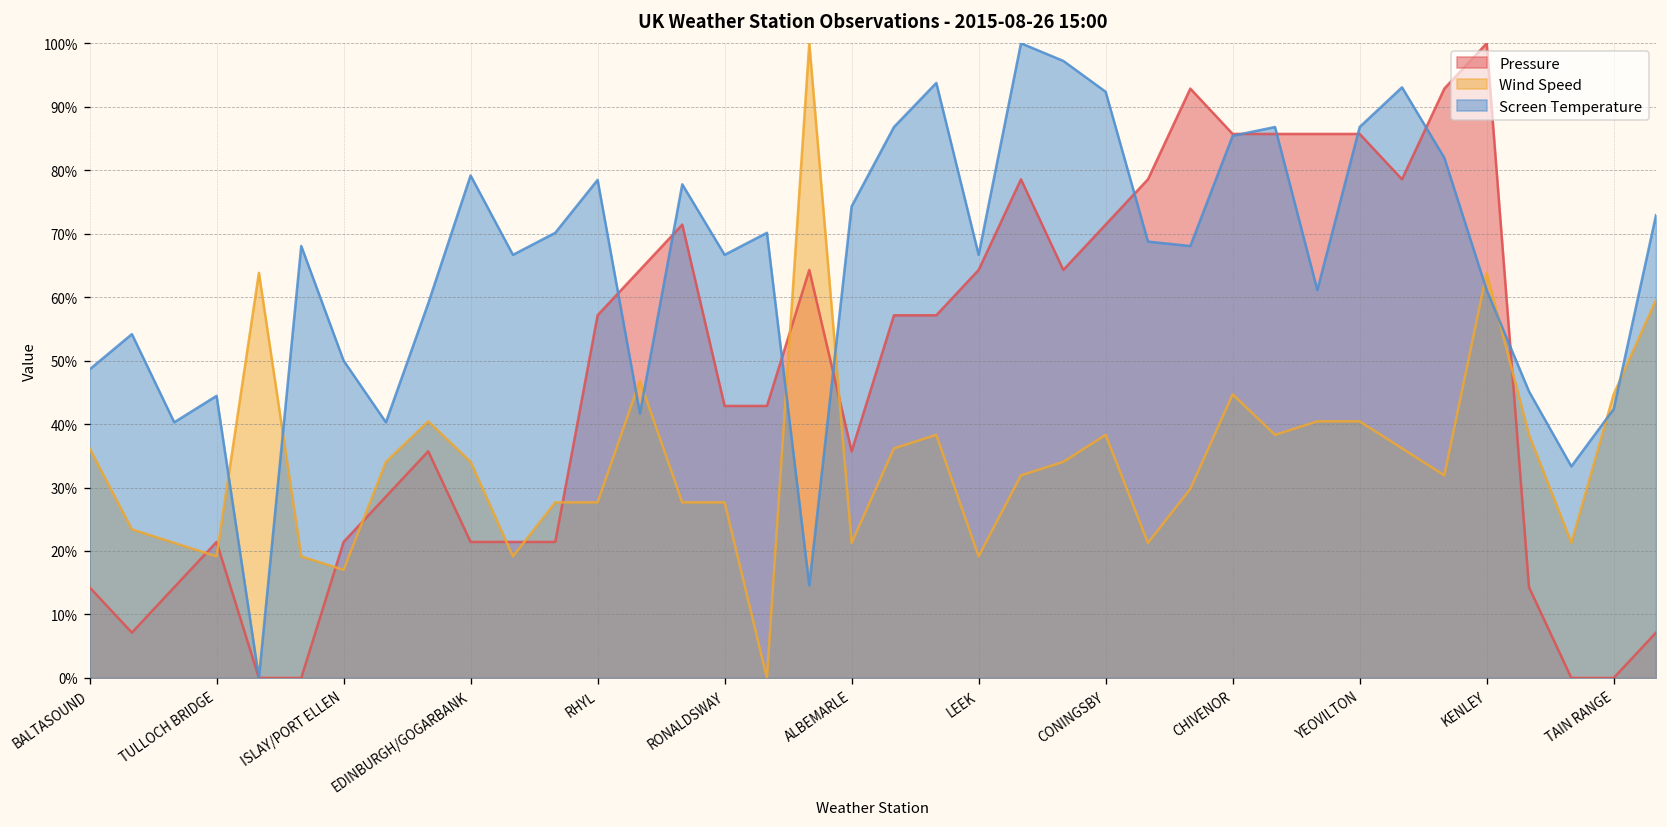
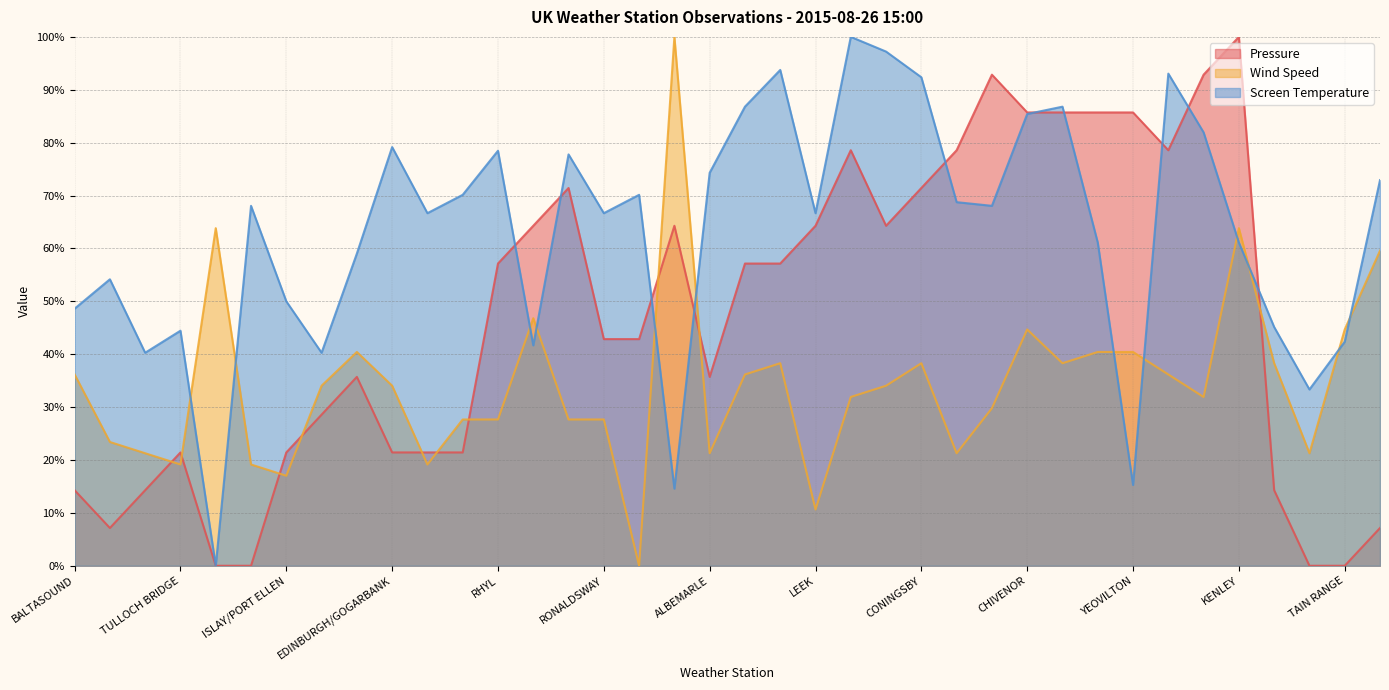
  {
    "Pressure": {
      "BALTASOUND": "14%",
      "TULLOCH BRIDGE": "21%",
      "ISLAY/PORT ELLEN": "21%",
      "EDINBURGH/GOGARBANK": "21%",
      "RHYL": "57%",
      "RONALDSWAY": "43%",
      "ALBEMARLE": "36%",
      "LEEK": "64%",
      "CONINGSBY": "71%",
      "YEOVILTON": "86%",
      "KENLEY": "100%",
      "TAIN RANGE": "0%"
    },
    "Wind Speed": {
      "BALTASOUND": "36%",
      "TULLOCH BRIDGE": "19%",
      "ISLAY/PORT ELLEN": "17%",
      "EDINBURGH/GOGARBANK": "34%",
      "RHYL": "28%",
      "RONALDSWAY": "28%",
      "ALBEMARLE": "21%",
-     "LEEK": "19%",
+     "LEEK": "11%",
      "CONINGSBY": "38%",
      "CHIVENOR": "45%",
      "YEOVILTON": "40%",
      "KENLEY": "64%",
      "TAIN RANGE": "45%"
    },
    "Screen Temperature": {
      "BALTASOUND": "49%",
      "TULLOCH BRIDGE": "44%",
      "ISLAY/PORT ELLEN": "50%",
      "EDINBURGH/GOGARBANK": "79%",
      "RHYL": "78%",
      "RONALDSWAY": "67%",
      "ALBEMARLE": "74%",
      "LEEK": "67%",
      "CONINGSBY": "92%",
-     "YEOVILTON": "87%",
+     "YEOVILTON": "15%",
      "KENLEY": "61%",
      "TAIN RANGE": "42%"
    }
  }
